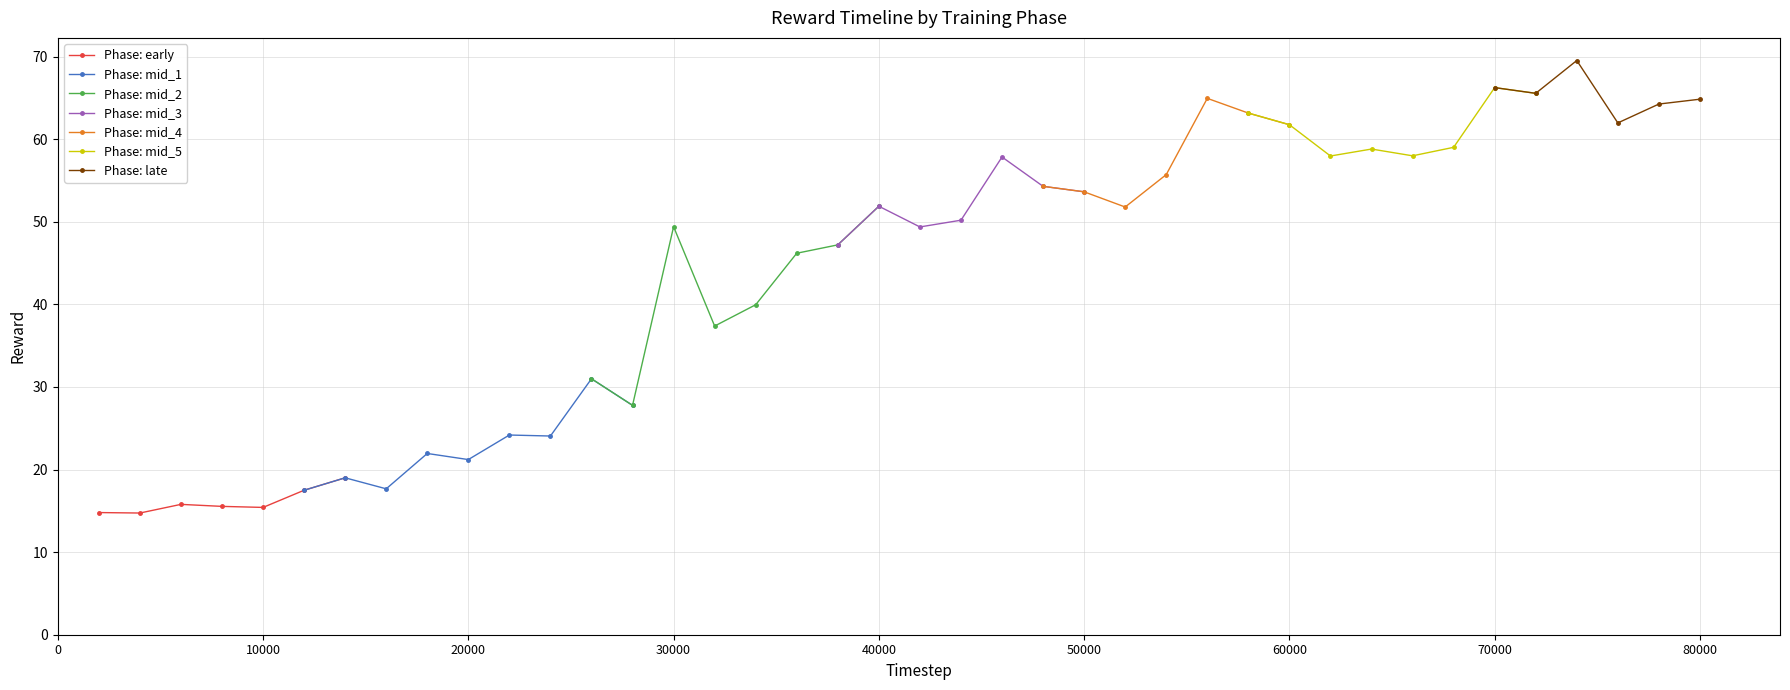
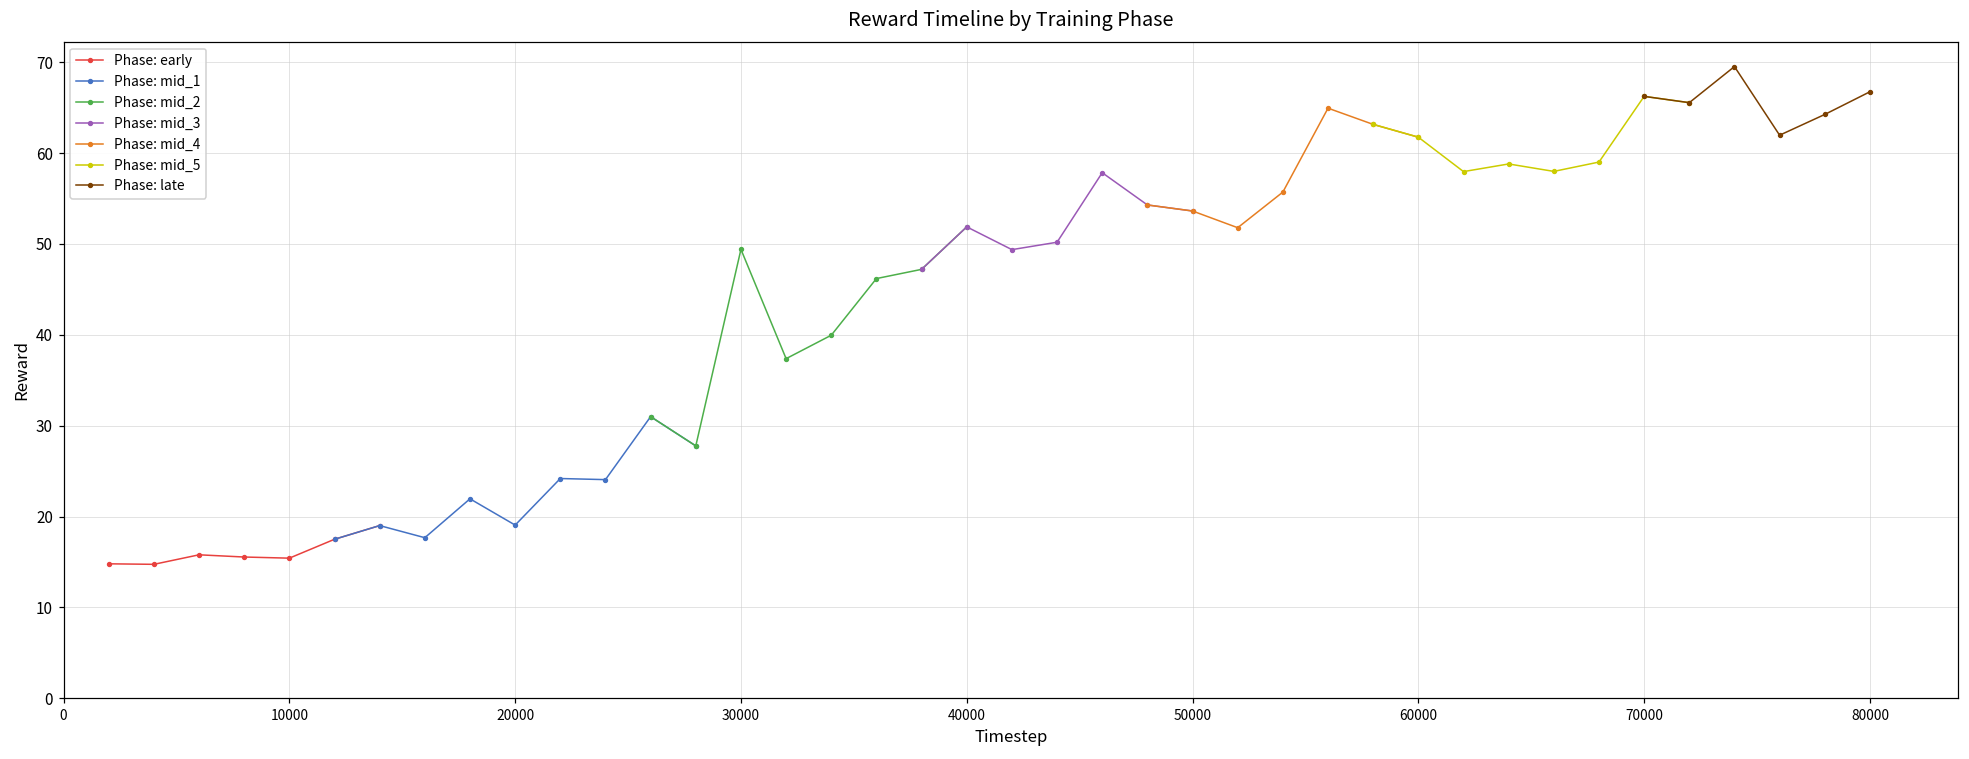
  {
    "Phase: early": {
      "10000": 15
    },
    "Phase: mid_1": {
-     "20000": 21
+     "20000": 19
    },
    "Phase: mid_2": {
      "30000": 49
    },
    "Phase: late": {
-     "80000": 65
+     "80000": 67
    }
  }
